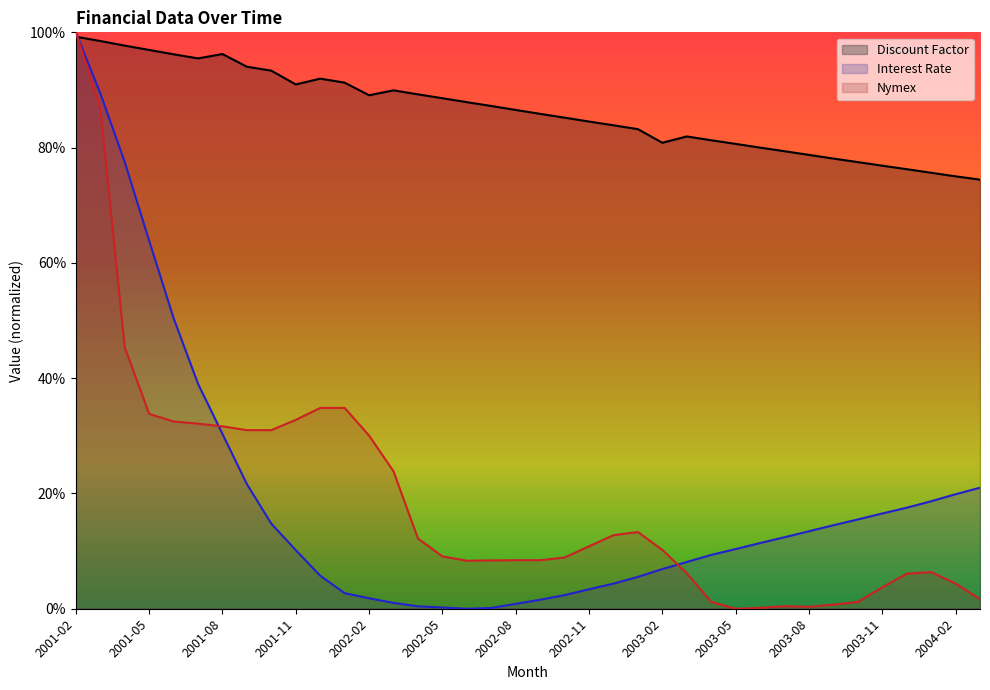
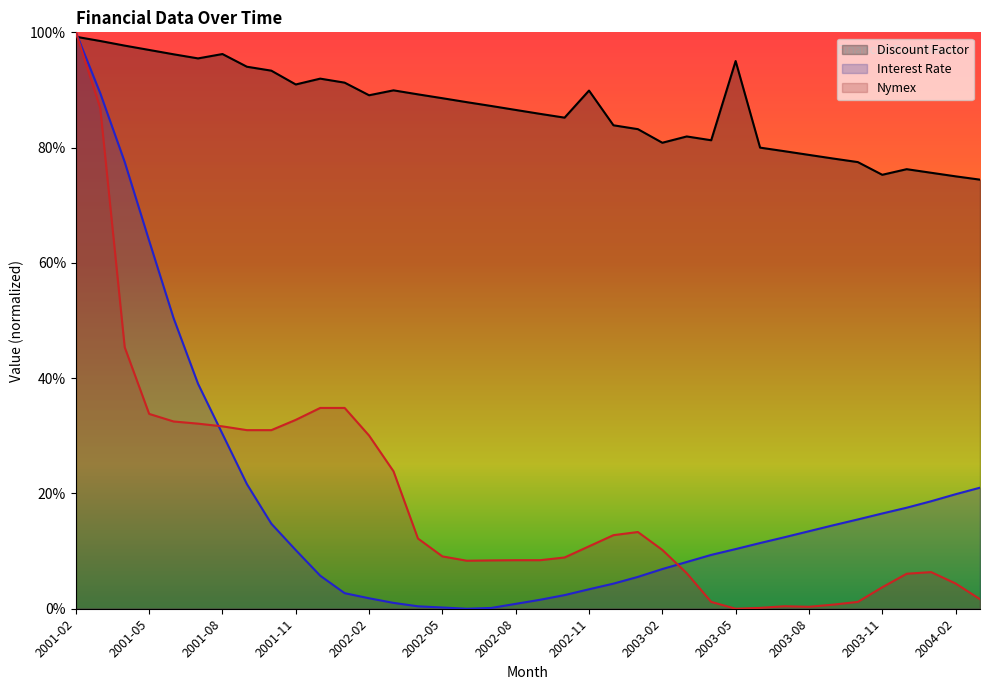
  {
    "Discount Factor": {
      "2001-02": "99%",
      "2001-05": "97%",
      "2001-08": "96%",
      "2001-11": "91%",
      "2002-02": "89%",
      "2002-05": "89%",
      "2002-08": "87%",
-     "2002-11": "85%",
+     "2002-11": "90%",
      "2003-02": "81%",
-     "2003-05": "81%",
+     "2003-05": "95%",
      "2003-08": "79%",
-     "2003-11": "77%",
+     "2003-11": "75%",
      "2004-02": "75%"
    }
  }
